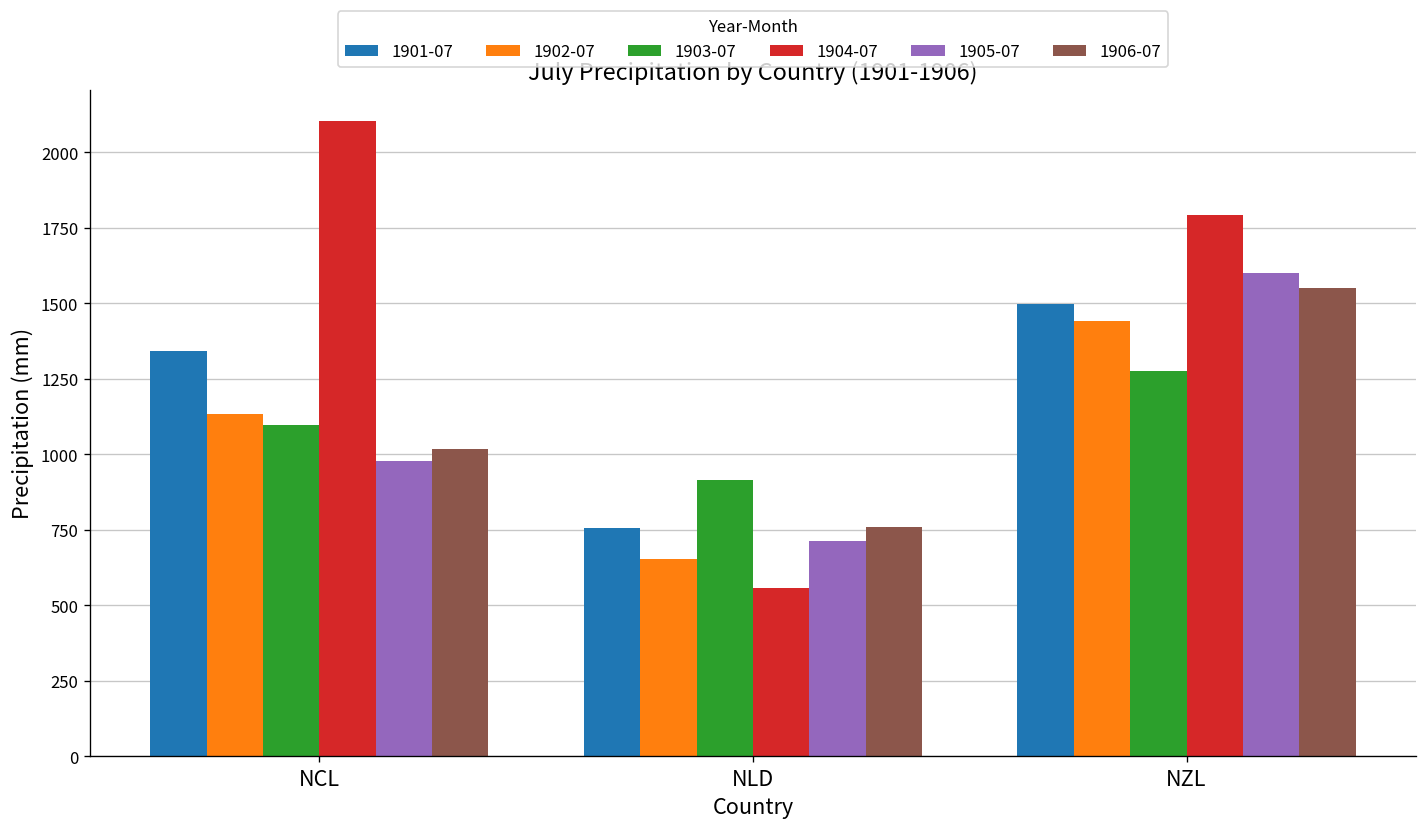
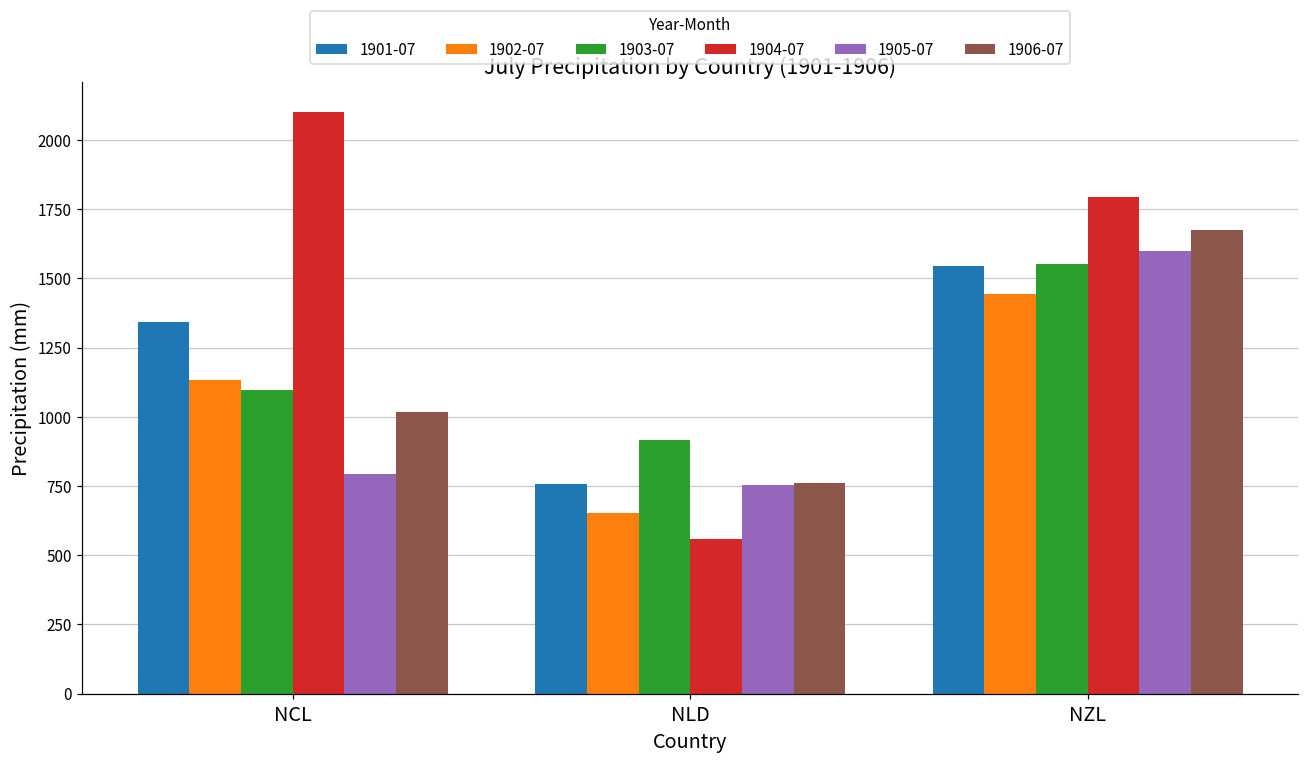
  {
    "1901-07": {
      "NCL": 1340,
      "NLD": 760,
-     "NZL": 1500
+     "NZL": 1540
    },
    "1902-07": {
      "NCL": 1130,
      "NLD": 650,
      "NZL": 1440
    },
    "1903-07": {
      "NCL": 1100,
      "NLD": 920,
-     "NZL": 1280
+     "NZL": 1550
    },
    "1904-07": {
      "NCL": 2100,
      "NLD": 560,
      "NZL": 1790
    },
    "1905-07": {
-     "NCL": 980,
-     "NLD": 710,
+     "NCL": 790,
+     "NLD": 750,
      "NZL": 1600
    },
    "1906-07": {
      "NCL": 1020,
      "NLD": 760,
-     "NZL": 1550
+     "NZL": 1670
    }
  }
